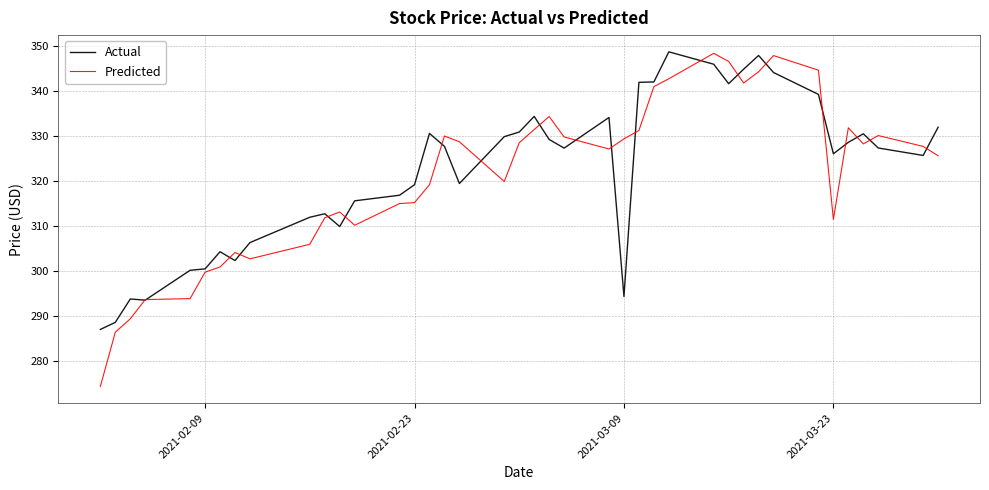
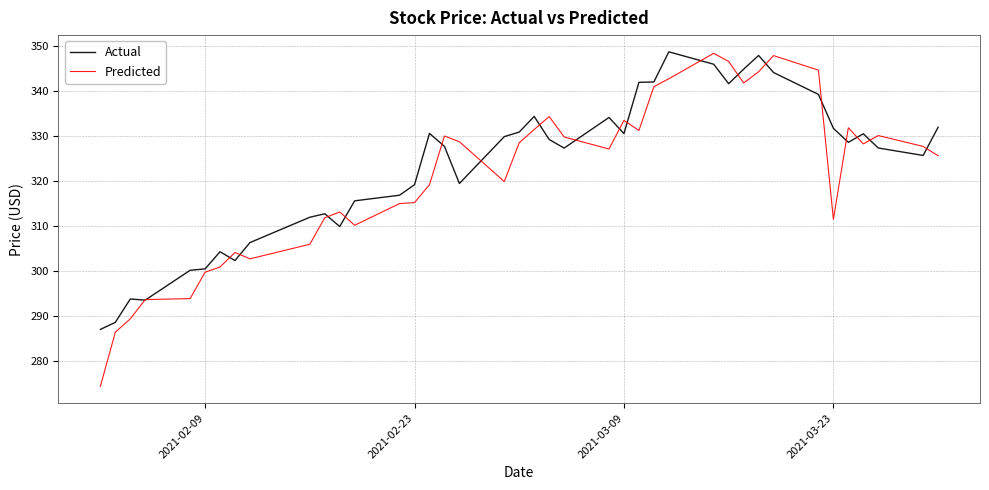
  {
    "Actual": {
      "2021-02-09": 300,
      "2021-02-23": 319,
-     "2021-03-09": 294,
-     "2021-03-23": 326
+     "2021-03-09": 331,
+     "2021-03-23": 332
    },
    "Predicted": {
      "2021-02-09": 300,
      "2021-02-23": 315,
-     "2021-03-09": 329,
+     "2021-03-09": 334,
      "2021-03-23": 311
    }
  }
